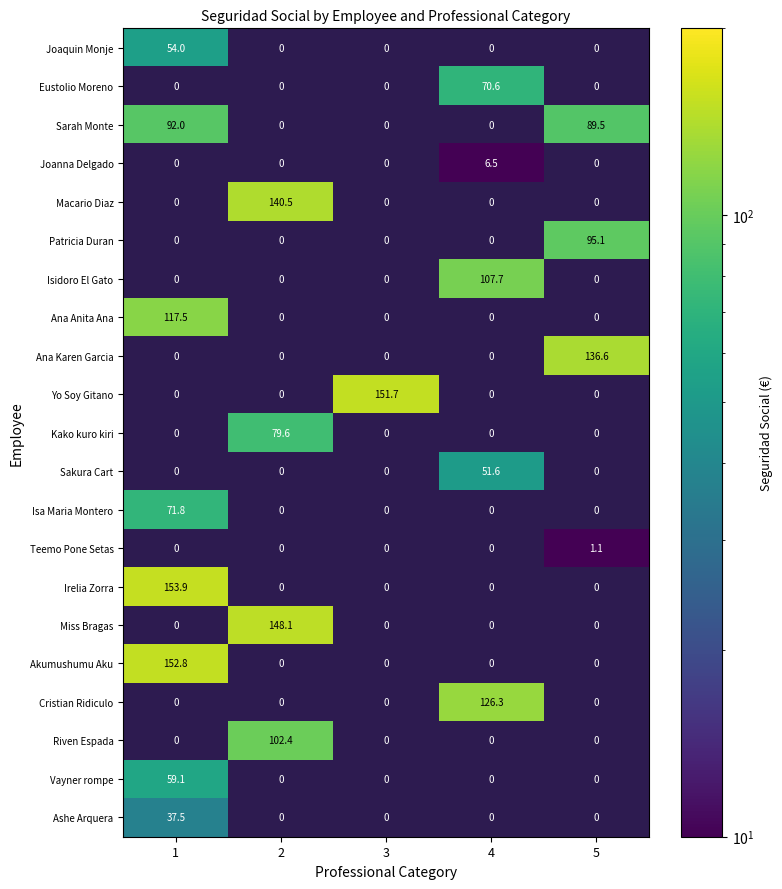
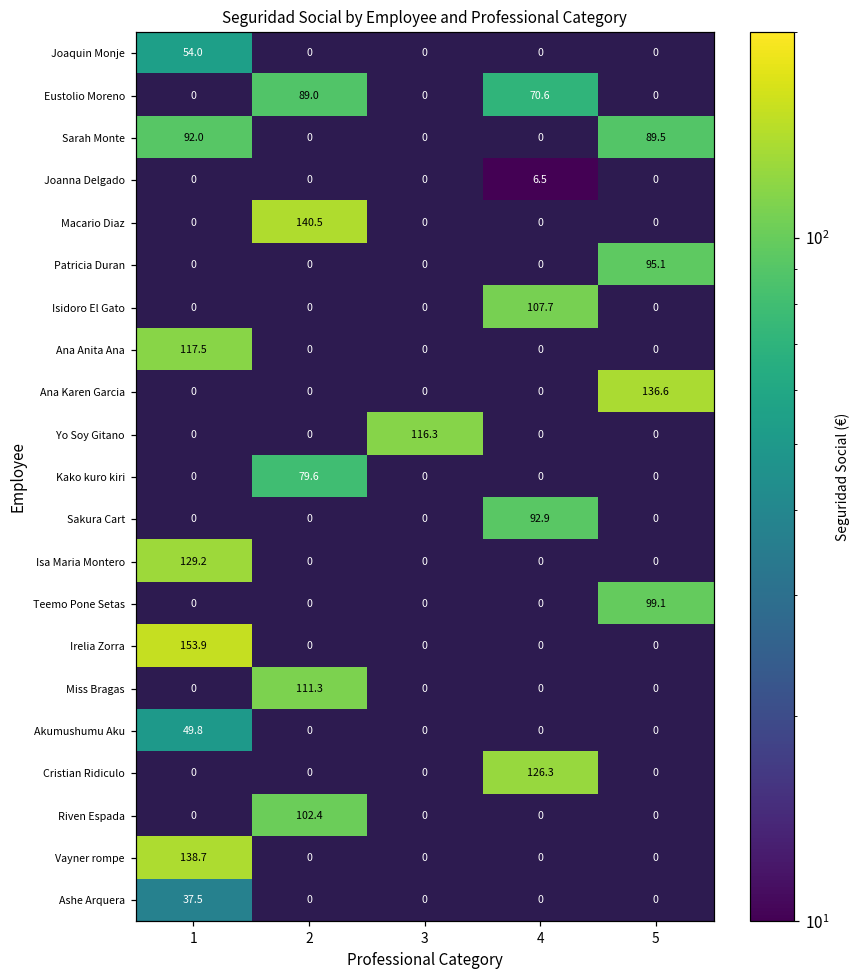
  {
    "Joaquin Monje": {
      "1": 54.0,
      "2": 0,
      "3": 0,
      "4": 0,
      "5": 0
    },
    "Eustolio Moreno": {
      "1": 0,
-     "2": 0,
+     "2": 89.0,
      "3": 0,
      "4": 70.6,
      "5": 0
    },
    "Sarah Monte": {
      "1": 92.0,
      "2": 0,
      "3": 0,
      "4": 0,
      "5": 89.5
    },
    "Joanna Delgado": {
      "1": 0,
      "2": 0,
      "3": 0,
      "4": 6.5,
      "5": 0
    },
    "Macario Diaz": {
      "1": 0,
      "2": 140.5,
      "3": 0,
      "4": 0,
      "5": 0
    },
    "Patricia Duran": {
      "1": 0,
      "2": 0,
      "3": 0,
      "4": 0,
      "5": 95.1
    },
    "Isidoro El Gato": {
      "1": 0,
      "2": 0,
      "3": 0,
      "4": 107.7,
      "5": 0
    },
    "Ana Anita Ana": {
      "1": 117.5,
      "2": 0,
      "3": 0,
      "4": 0,
      "5": 0
    },
    "Ana Karen Garcia": {
      "1": 0,
      "2": 0,
      "3": 0,
      "4": 0,
      "5": 136.6
    },
    "Yo Soy Gitano": {
      "1": 0,
      "2": 0,
-     "3": 151.7,
+     "3": 116.3,
      "4": 0,
      "5": 0
    },
    "Kako kuro kiri": {
      "1": 0,
      "2": 79.6,
      "3": 0,
      "4": 0,
      "5": 0
    },
    "Sakura Cart": {
      "1": 0,
      "2": 0,
      "3": 0,
-     "4": 51.6,
+     "4": 92.9,
      "5": 0
    },
    "Isa Maria Montero": {
-     "1": 71.8,
+     "1": 129.2,
      "2": 0,
      "3": 0,
      "4": 0,
      "5": 0
    },
    "Teemo Pone Setas": {
      "1": 0,
      "2": 0,
      "3": 0,
      "4": 0,
-     "5": 1.1
+     "5": 99.1
    },
    "Irelia Zorra": {
      "1": 153.9,
      "2": 0,
      "3": 0,
      "4": 0,
      "5": 0
    },
    "Miss Bragas": {
      "1": 0,
-     "2": 148.1,
+     "2": 111.3,
      "3": 0,
      "4": 0,
      "5": 0
    },
    "Akumushumu Aku": {
-     "1": 152.8,
+     "1": 49.8,
      "2": 0,
      "3": 0,
      "4": 0,
      "5": 0
    },
    "Cristian Ridiculo": {
      "1": 0,
      "2": 0,
      "3": 0,
      "4": 126.3,
      "5": 0
    },
    "Riven Espada": {
      "1": 0,
      "2": 102.4,
      "3": 0,
      "4": 0,
      "5": 0
    },
    "Vayner rompe": {
-     "1": 59.1,
+     "1": 138.7,
      "2": 0,
      "3": 0,
      "4": 0,
      "5": 0
    },
    "Ashe Arquera": {
      "1": 37.5,
      "2": 0,
      "3": 0,
      "4": 0,
      "5": 0
    }
  }
